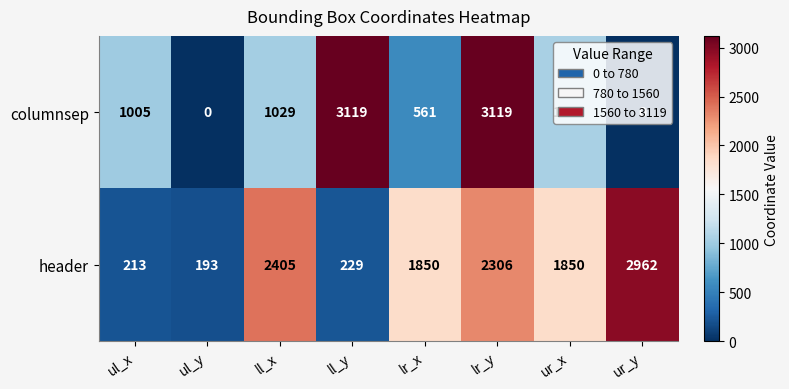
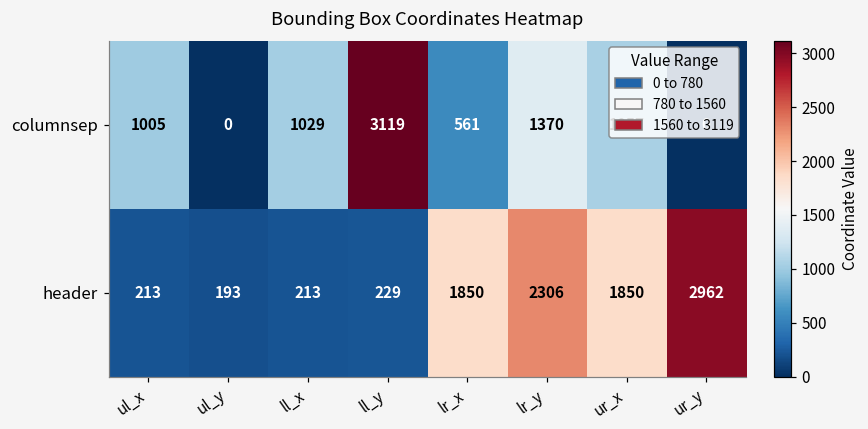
  {
    "columnsep": {
      "ul_x": 1005,
      "ul_y": 0,
      "ll_x": 1029,
      "ll_y": 3119,
      "lr_x": 561,
-     "lr_y": 3119
+     "lr_y": 1370
    },
    "header": {
      "ul_x": 213,
      "ul_y": 193,
-     "ll_x": 2405,
+     "ll_x": 213,
      "ll_y": 229,
      "lr_x": 1850,
      "lr_y": 2306,
      "ur_x": 1850,
      "ur_y": 2962
    }
  }
